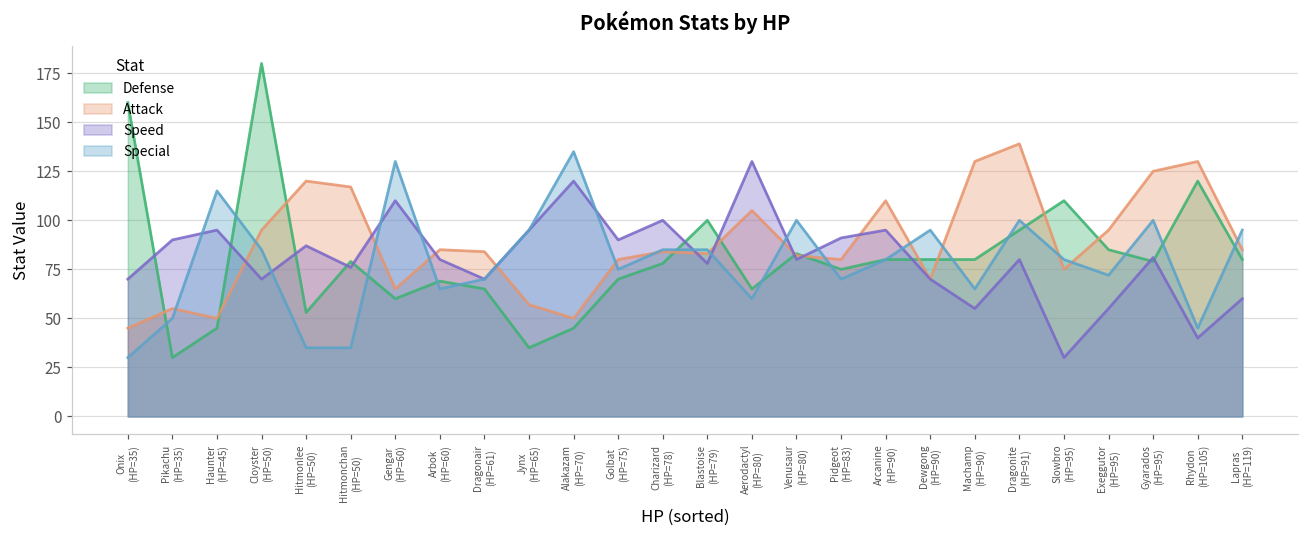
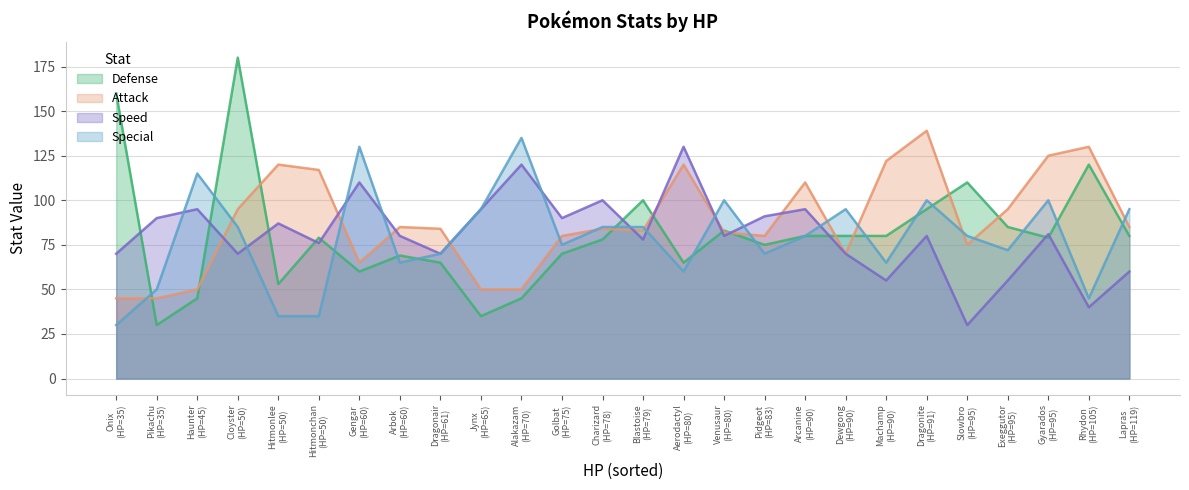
  {
    "Attack": {
      "Onix (HP=35)": 45,
-     "Pikachu (HP=35)": 55,
+     "Pikachu (HP=35)": 45,
      "Haunter (HP=45)": 50,
      "Cloyster (HP=50)": 95,
      "Hitmonlee (HP=50)": 120,
      "Hitmonchan (HP=50)": 117,
      "Gengar (HP=60)": 65,
      "Arbok (HP=60)": 85,
      "Dragonair (HP=61)": 84,
-     "Jynx (HP=65)": 57,
+     "Jynx (HP=65)": 50,
      "Alakazam (HP=70)": 50,
      "Golbat (HP=75)": 80,
      "Blastoise (HP=79)": 83,
-     "Aerodactyl (HP=80)": 105,
+     "Aerodactyl (HP=80)": 120,
      "Pidgeot (HP=83)": 80,
      "Arcanine (HP=90)": 110,
-     "Machamp (HP=90)": 130,
+     "Machamp (HP=90)": 122,
      "Dragonite (HP=91)": 139,
      "Slowbro (HP=95)": 75,
      "Exeggutor (HP=95)": 95,
      "Gyarados (HP=95)": 125,
      "Rhydon (HP=105)": 130,
      "Lapras (HP=119)": 85
    }
  }
